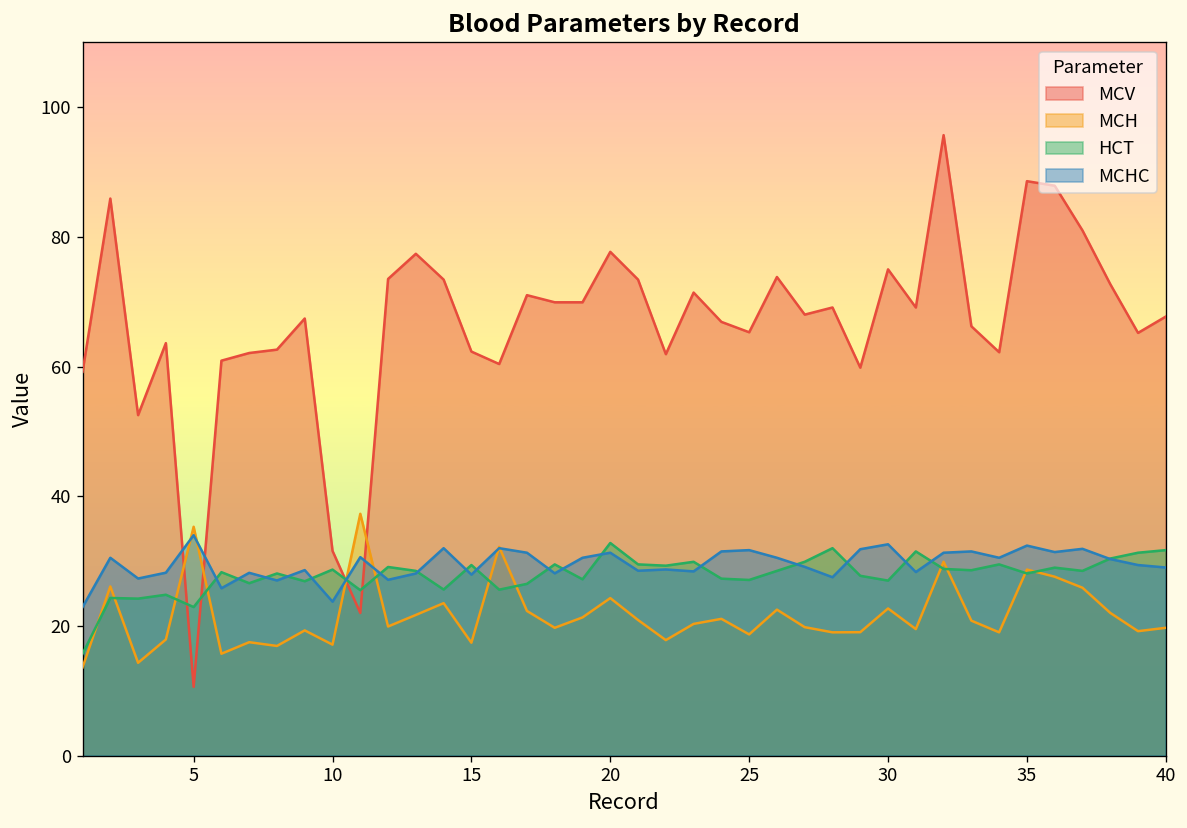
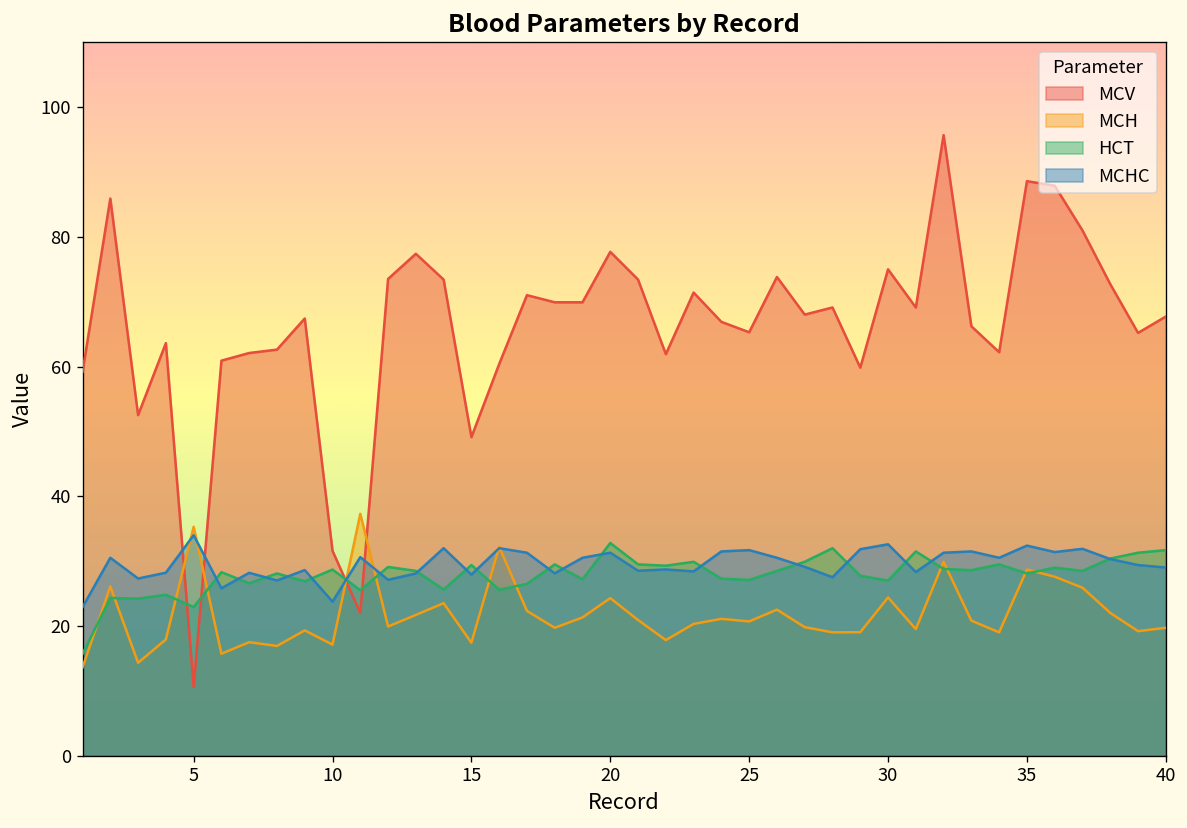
  {
    "MCV": {
      "5": 11,
      "10": 32,
-     "15": 62,
+     "15": 49,
      "20": 78,
      "25": 65,
      "30": 75,
      "35": 89,
      "40": 68
    },
    "MCH": {
      "5": 35,
      "10": 17,
      "15": 17,
      "20": 24,
-     "25": 19,
-     "30": 23,
+     "25": 21,
+     "30": 24,
      "35": 29,
      "40": 20
    },
    "HCT": {
      "5": 23,
      "10": 29,
      "15": 29,
      "20": 33,
      "25": 27,
      "30": 27,
      "35": 28,
      "40": 32
    },
    "MCHC": {
      "5": 34,
      "10": 24,
      "15": 28,
      "20": 31,
      "25": 32,
      "30": 33,
      "35": 32,
      "40": 29
    }
  }
